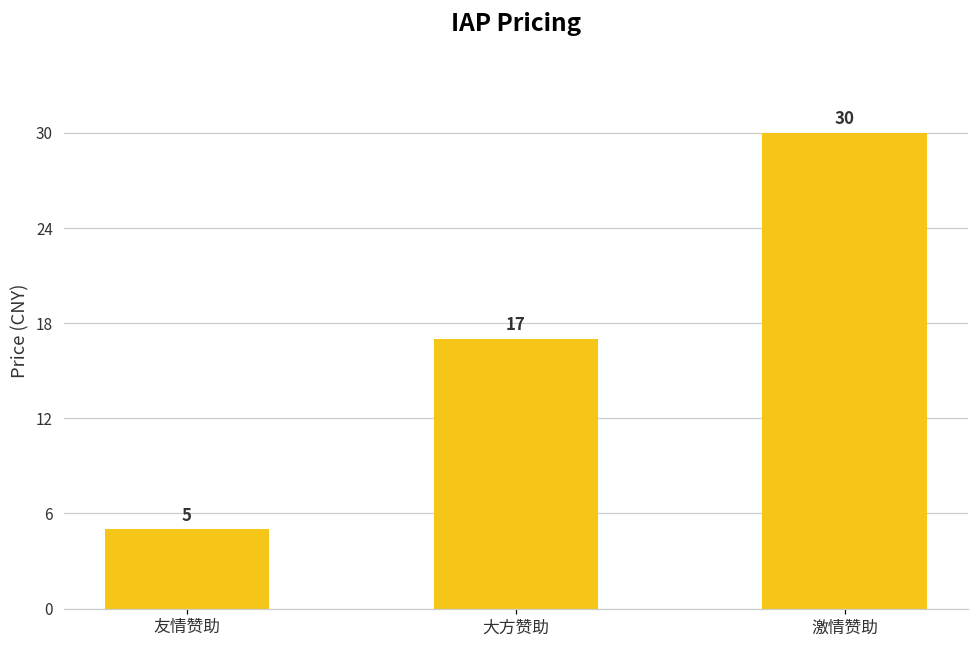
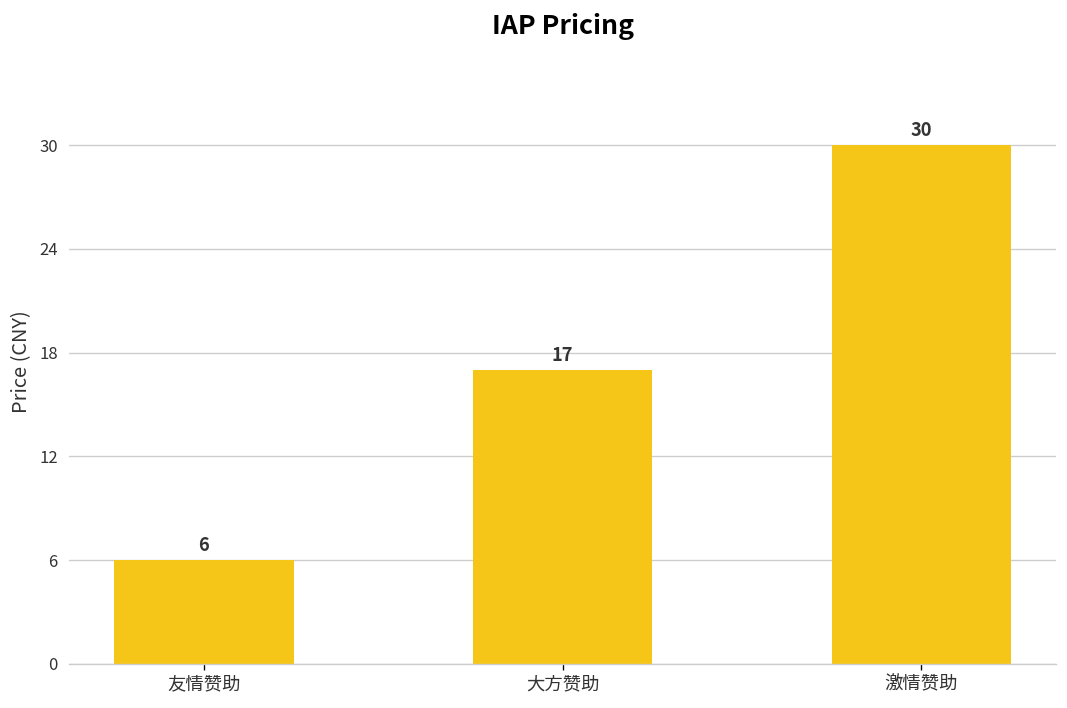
  {
-   "友情赞助": 5,
+   "友情赞助": 6,
    "大方赞助": 17,
    "激情赞助": 30
  }
